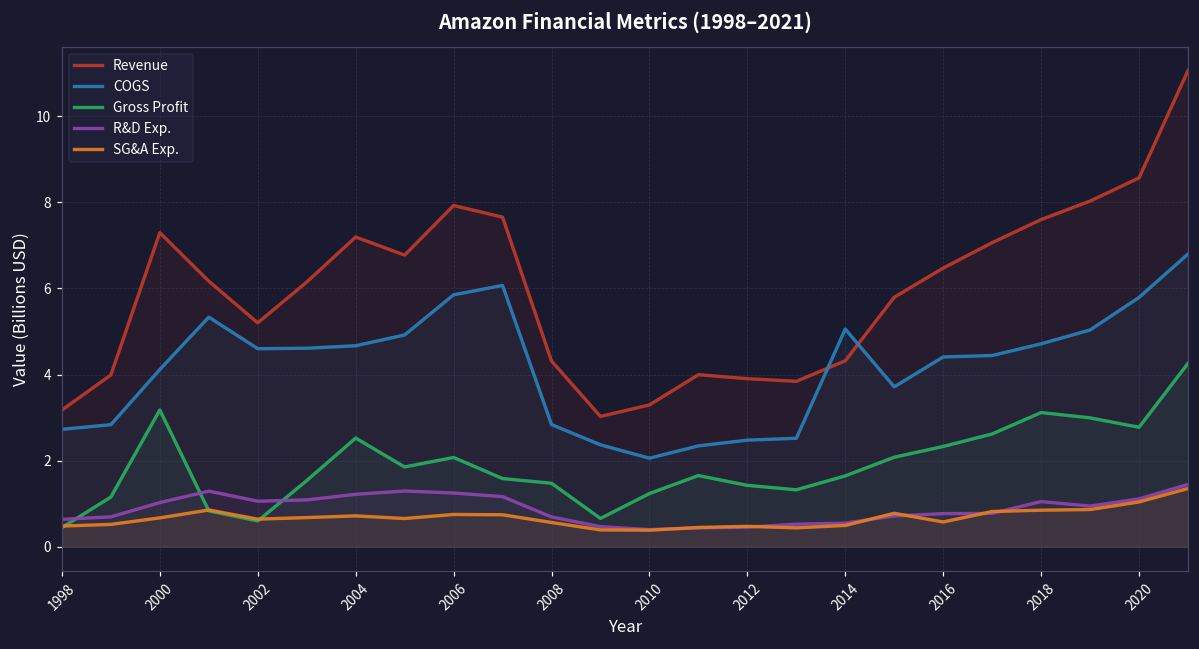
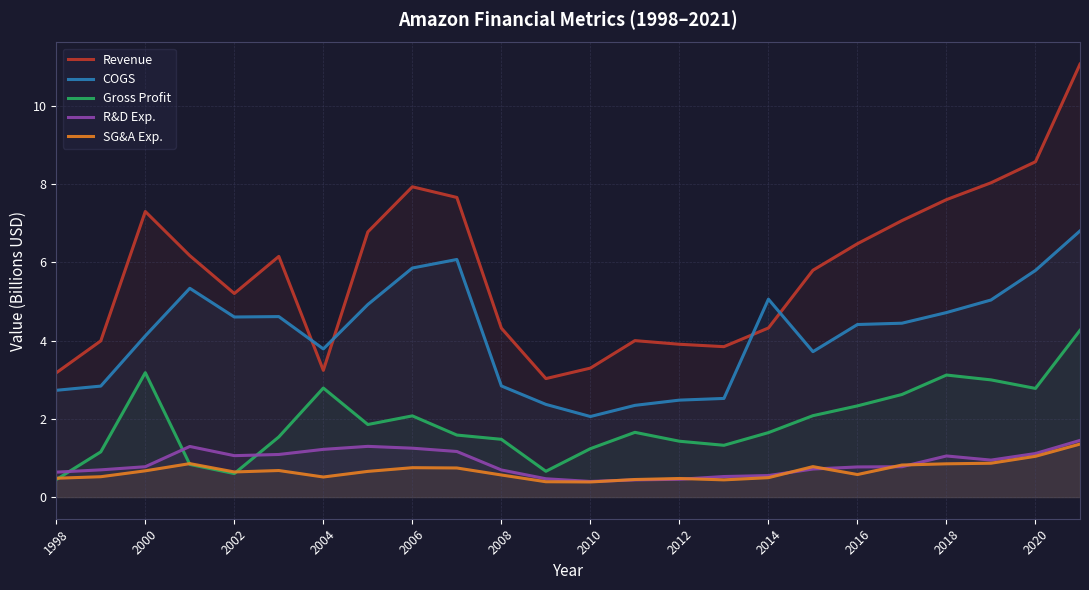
  {
    "Revenue": {
      "1998": 3.2,
      "2000": 7.3,
      "2002": 5.2,
-     "2004": 7.2,
+     "2004": 3.2,
      "2006": 7.9,
      "2008": 4.3,
      "2010": 3.3,
      "2012": 3.9,
      "2014": 4.3,
      "2016": 6.5,
      "2018": 7.6,
      "2020": 8.6
    },
    "COGS": {
      "1998": 2.7,
      "2000": 4.1,
      "2002": 4.6,
-     "2004": 4.7,
+     "2004": 3.8,
      "2006": 5.9,
      "2008": 2.8,
      "2010": 2.1,
      "2012": 2.5,
      "2014": 5.1,
      "2016": 4.4,
      "2018": 4.7,
      "2020": 5.8
    },
    "Gross Profit": {
      "2000": 3.2,
-     "2004": 2.5,
+     "2004": 2.8,
      "2006": 2.1,
      "2008": 1.5,
      "2010": 1.2,
      "2012": 1.4,
      "2014": 1.6,
      "2016": 2.3,
      "2018": 3.1,
      "2020": 2.8
    },
    "R&D Exp.": {
      "1998": 0.6,
-     "2000": 1.0,
+     "2000": 0.8,
      "2002": 1.1,
      "2004": 1.2,
      "2006": 1.2,
      "2008": 0.7,
      "2016": 0.8,
      "2018": 1.1,
      "2020": 1.1
    },
    "SG&A Exp.": {
      "2000": 0.7,
-     "2004": 0.7,
+     "2004": 0.5,
      "2006": 0.8,
      "2008": 0.6,
      "2016": 0.6,
      "2018": 0.9,
      "2020": 1.0
    }
  }
